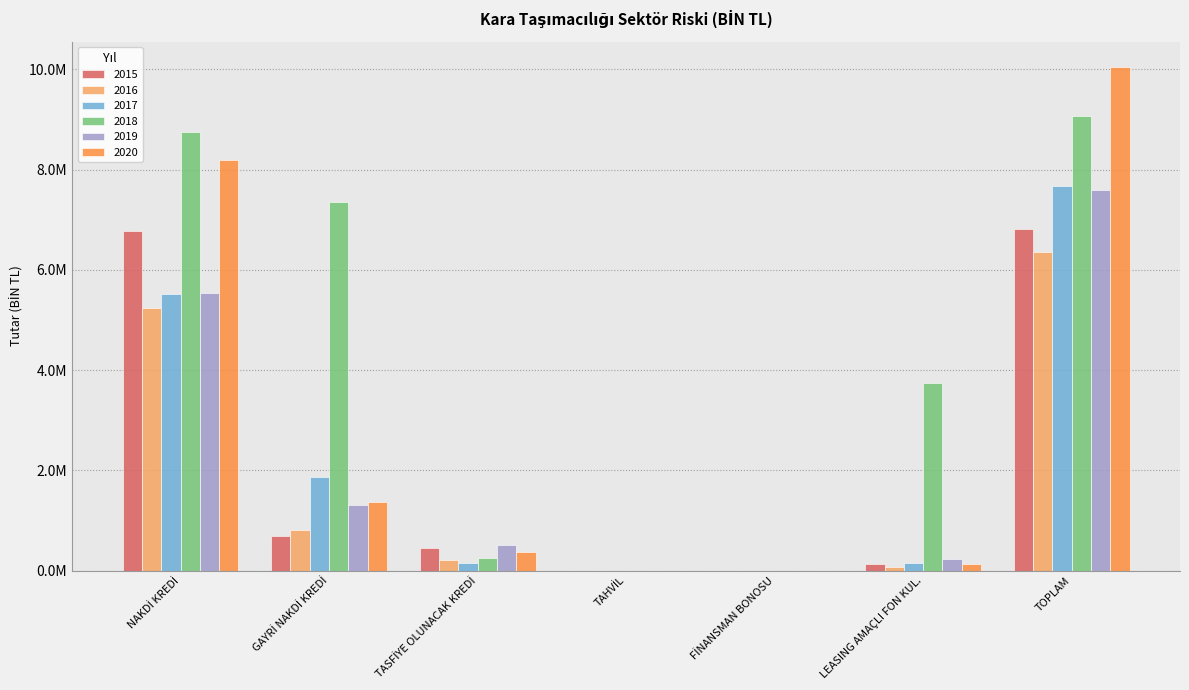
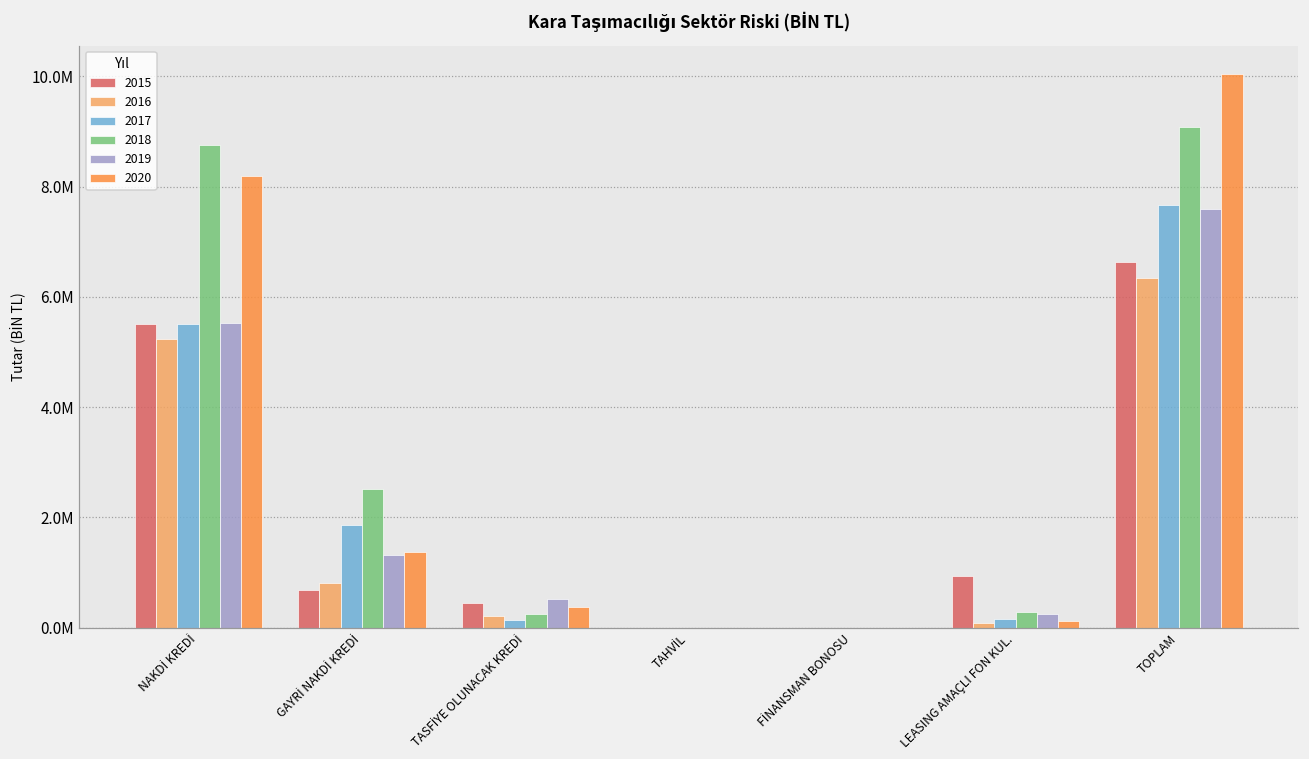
  {
    "2015": {
-     "NAKDİ KREDİ": 6800000,
+     "NAKDİ KREDİ": 5500000,
      "GAYRİ NAKDİ KREDİ": 700000,
      "TASFİYE OLUNACAK KREDİ": 400000,
      "TAHVİL": 0,
      "FİNANSMAN BONOSU": 0,
-     "LEASING AMAÇLI FON KUL.": 100000,
-     "TOPLAM": 6800000
+     "LEASING AMAÇLI FON KUL.": 900000,
+     "TOPLAM": 6600000
    },
    "2018": {
      "NAKDİ KREDİ": 8800000,
-     "GAYRİ NAKDİ KREDİ": 7400000,
+     "GAYRİ NAKDİ KREDİ": 2500000,
      "TASFİYE OLUNACAK KREDİ": 200000,
      "TAHVİL": 0,
      "FİNANSMAN BONOSU": 0,
-     "LEASING AMAÇLI FON KUL.": 3700000,
+     "LEASING AMAÇLI FON KUL.": 300000,
      "TOPLAM": 9100000
    }
  }
